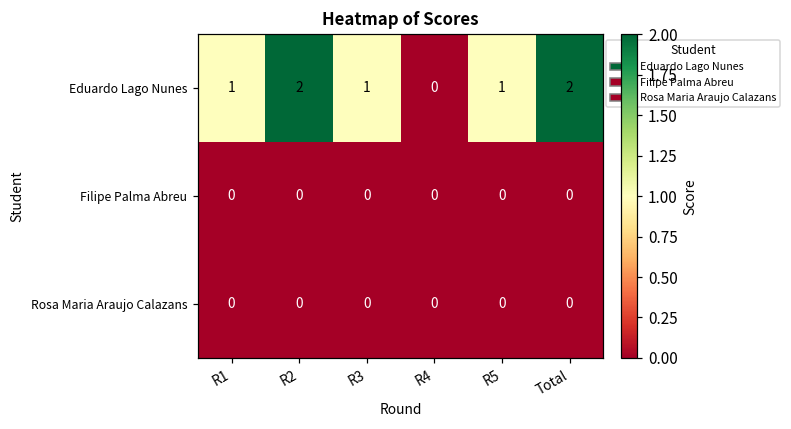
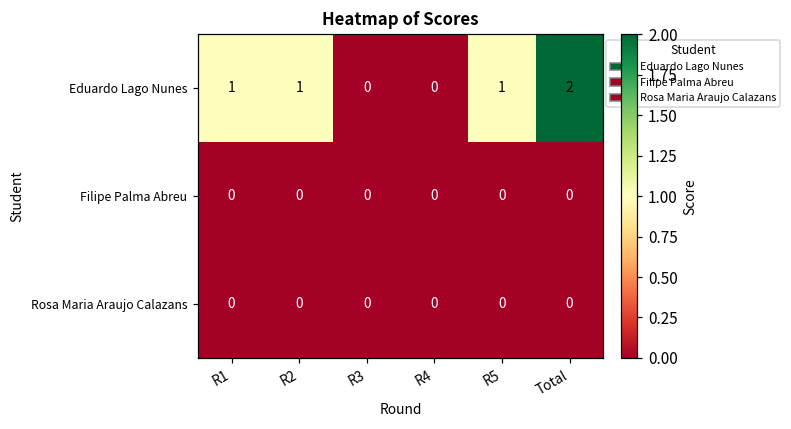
  {
    "Eduardo Lago Nunes": {
      "R1": 1,
-     "R2": 2,
-     "R3": 1,
+     "R2": 1,
+     "R3": 0,
      "R4": 0,
      "R5": 1,
      "Total": 2
    },
    "Filipe Palma Abreu": {
      "R1": 0,
      "R2": 0,
      "R3": 0,
      "R4": 0,
      "R5": 0,
      "Total": 0
    },
    "Rosa Maria Araujo Calazans": {
      "R1": 0,
      "R2": 0,
      "R3": 0,
      "R4": 0,
      "R5": 0,
      "Total": 0
    }
  }
